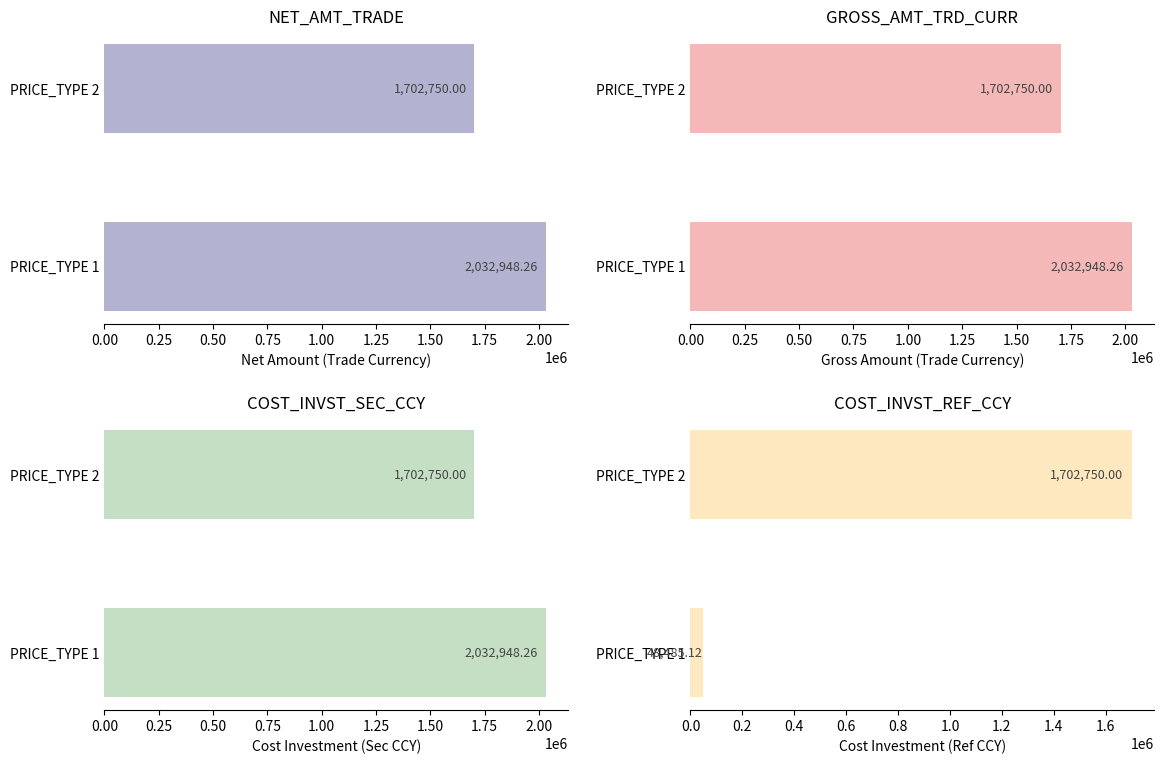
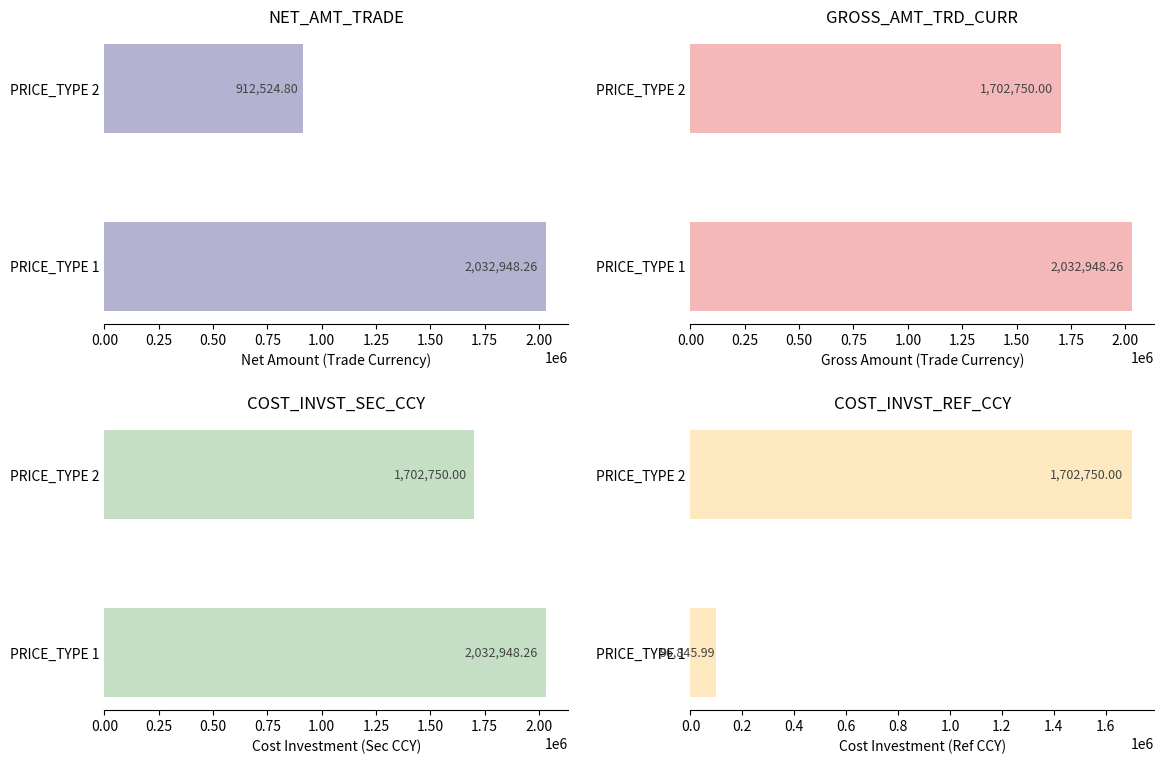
  {
    "NET_AMT_TRADE": {
-     "PRICE_TYPE 2": "1,702,750.00",
+     "PRICE_TYPE 2": "912,524.80",
      "PRICE_TYPE 1": "2,032,948.26"
    },
    "GROSS_AMT_TRD_CURR": {
      "PRICE_TYPE 2": "1,702,750.00",
      "PRICE_TYPE 1": "2,032,948.26"
    },
    "COST_INVST_SEC_CCY": {
      "PRICE_TYPE 2": "1,702,750.00",
      "PRICE_TYPE 1": "2,032,948.26"
    },
    "COST_INVST_REF_CCY": {
      "PRICE_TYPE 2": "1,702,750.00",
-     "PRICE_TYPE 1": "48,485.12"
+     "PRICE_TYPE 1": "96,845.99"
    }
  }
